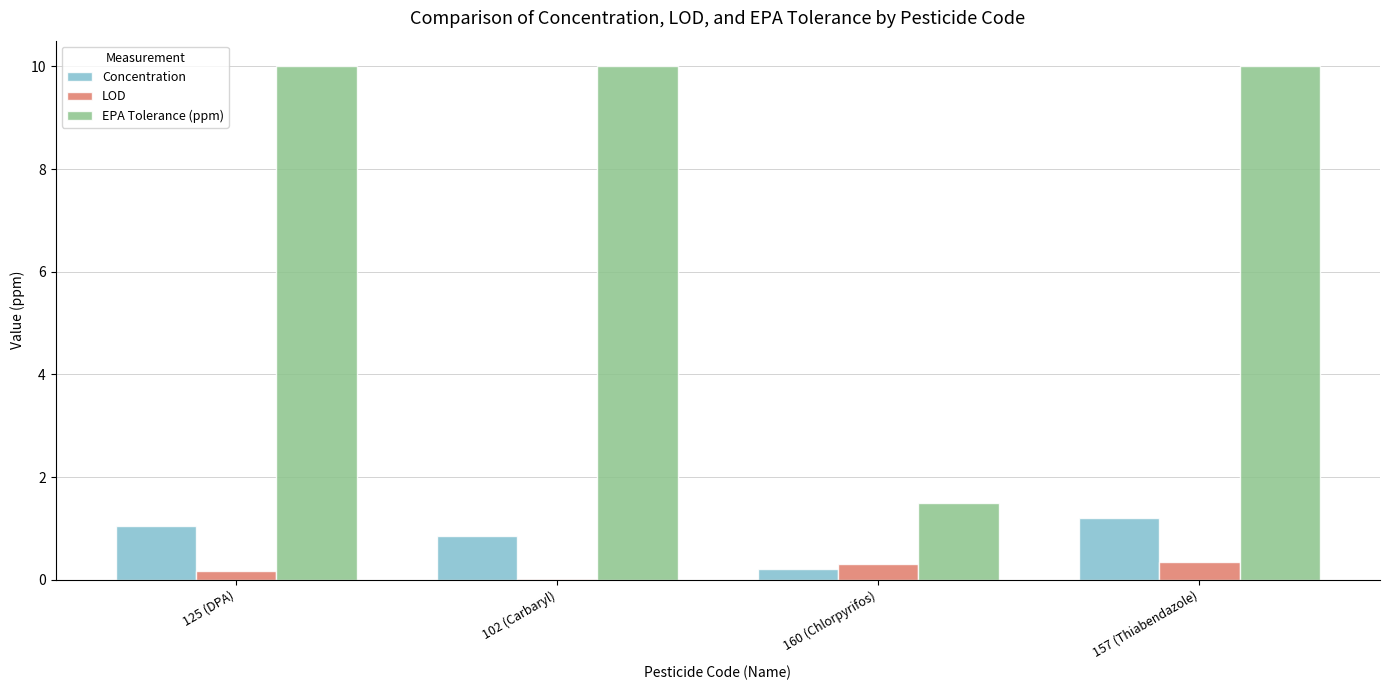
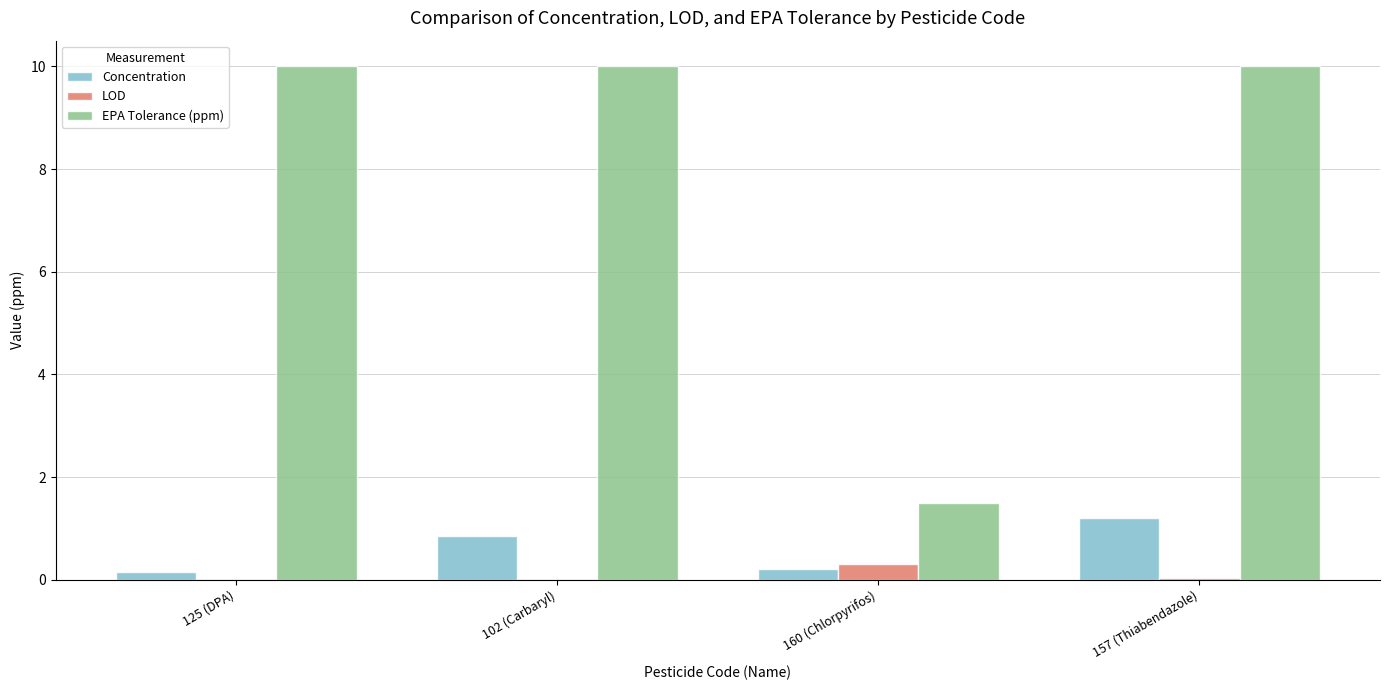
  {
    "Concentration": {
-     "125 (DPA)": 1.1,
+     "125 (DPA)": 0.2,
      "102 (Carbaryl)": 0.9,
      "160 (Chlorpyrifos)": 0.2,
      "157 (Thiabendazole)": 1.2
    },
    "LOD": {
-     "125 (DPA)": 0.2,
+     "125 (DPA)": 0.0,
      "160 (Chlorpyrifos)": 0.3,
-     "157 (Thiabendazole)": 0.3
+     "157 (Thiabendazole)": 0.0
    },
    "EPA Tolerance (ppm)": {
      "125 (DPA)": 10.0,
      "102 (Carbaryl)": 10.0,
      "160 (Chlorpyrifos)": 1.5,
      "157 (Thiabendazole)": 10.0
    }
  }
